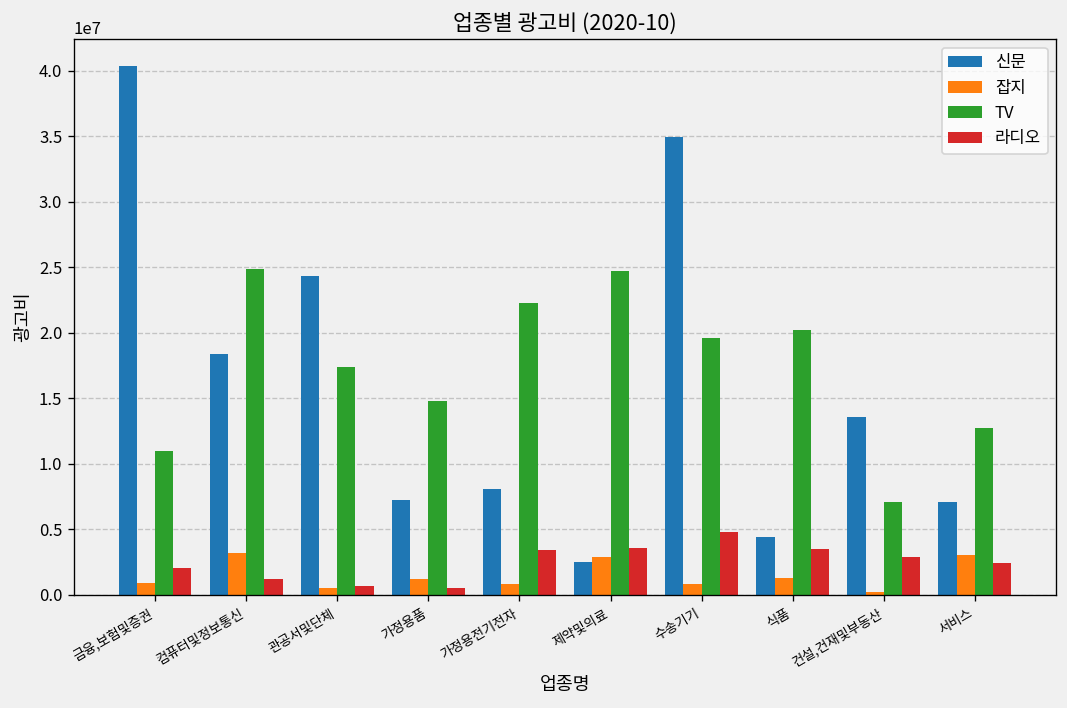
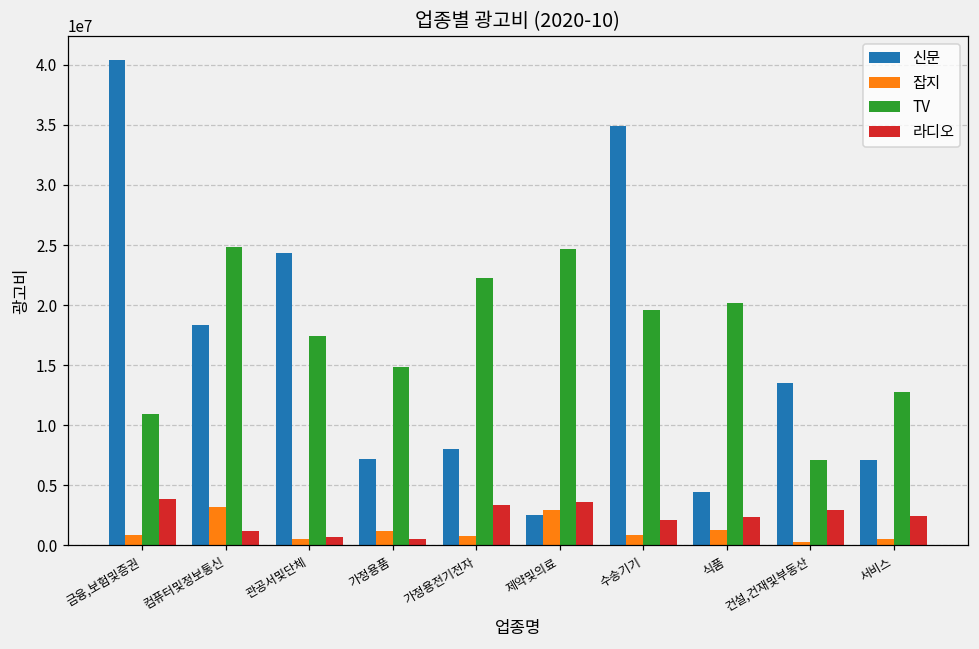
  {
    "신문": {
      "금융,보험및증권": 40400000,
      "컴퓨터및정보통신": 18400000,
      "관공서및단체": 24300000,
      "가정용품": 7200000,
      "가정용전기전자": 8000000,
      "제약및의료": 2500000,
      "수송기기": 35000000,
      "식품": 4400000,
      "건설,건재및부동산": 13500000,
      "서비스": 7100000
    },
    "잡지": {
      "금융,보험및증권": 900000,
      "컴퓨터및정보통신": 3200000,
      "관공서및단체": 500000,
      "가정용품": 1200000,
      "가정용전기전자": 800000,
      "제약및의료": 2900000,
      "수송기기": 800000,
      "식품": 1200000,
      "건설,건재및부동산": 200000,
-     "서비스": 3100000
+     "서비스": 500000
    },
    "TV": {
      "금융,보험및증권": 11000000,
      "컴퓨터및정보통신": 24900000,
      "관공서및단체": 17400000,
      "가정용품": 14800000,
      "가정용전기전자": 22200000,
      "제약및의료": 24700000,
      "수송기기": 19600000,
      "식품": 20200000,
      "건설,건재및부동산": 7100000,
      "서비스": 12700000
    },
    "라디오": {
-     "금융,보험및증권": 2100000,
+     "금융,보험및증권": 3900000,
      "컴퓨터및정보통신": 1200000,
      "관공서및단체": 600000,
      "가정용품": 500000,
      "가정용전기전자": 3400000,
      "제약및의료": 3600000,
-     "수송기기": 4800000,
-     "식품": 3500000,
+     "수송기기": 2100000,
+     "식품": 2400000,
      "건설,건재및부동산": 2900000,
      "서비스": 2500000
    }
  }
